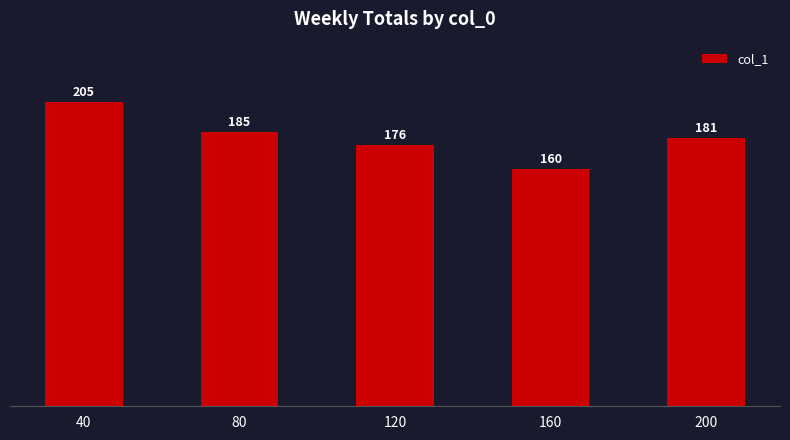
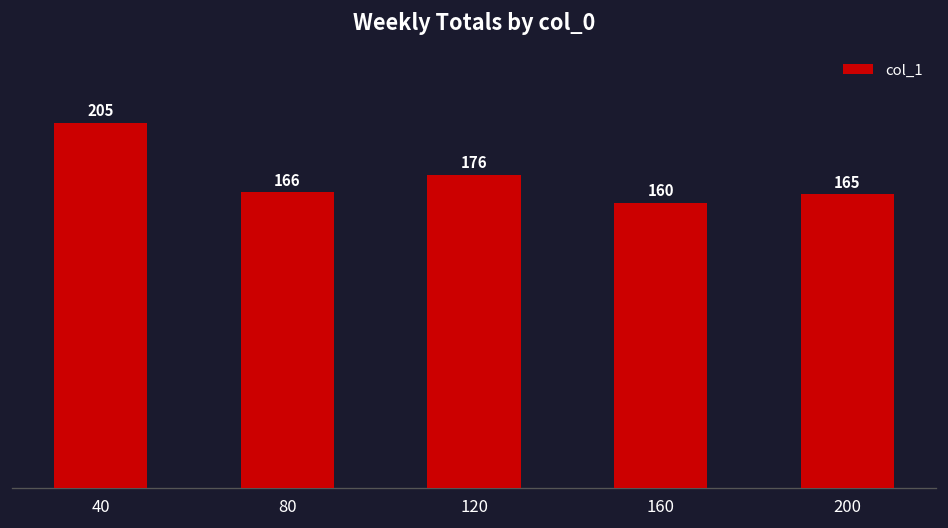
  {
    "40": 205,
-   "80": 185,
+   "80": 166,
    "120": 176,
    "160": 160,
-   "200": 181
+   "200": 165
  }
